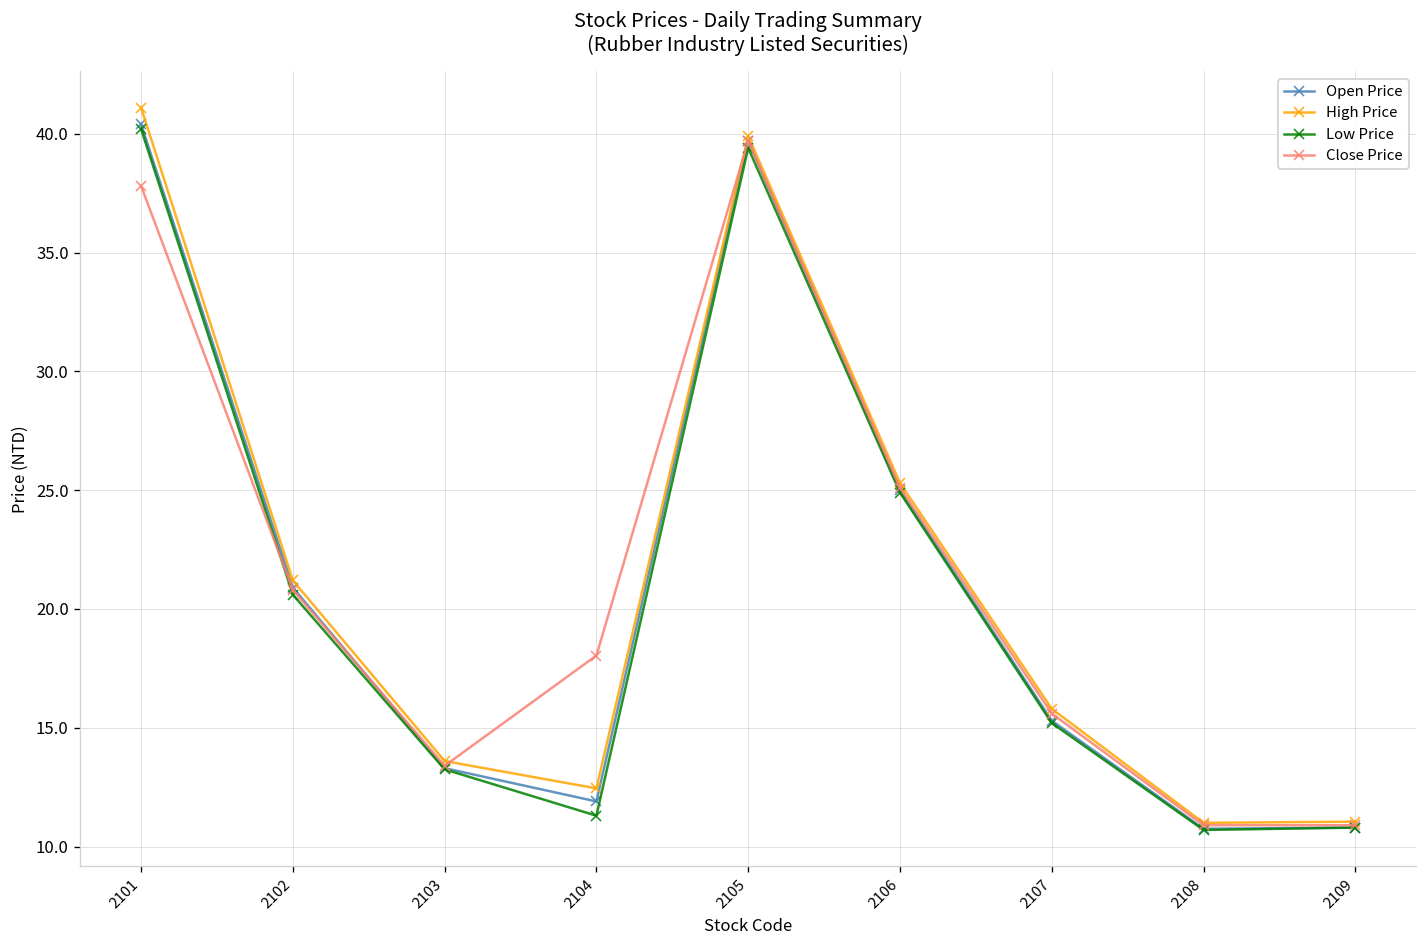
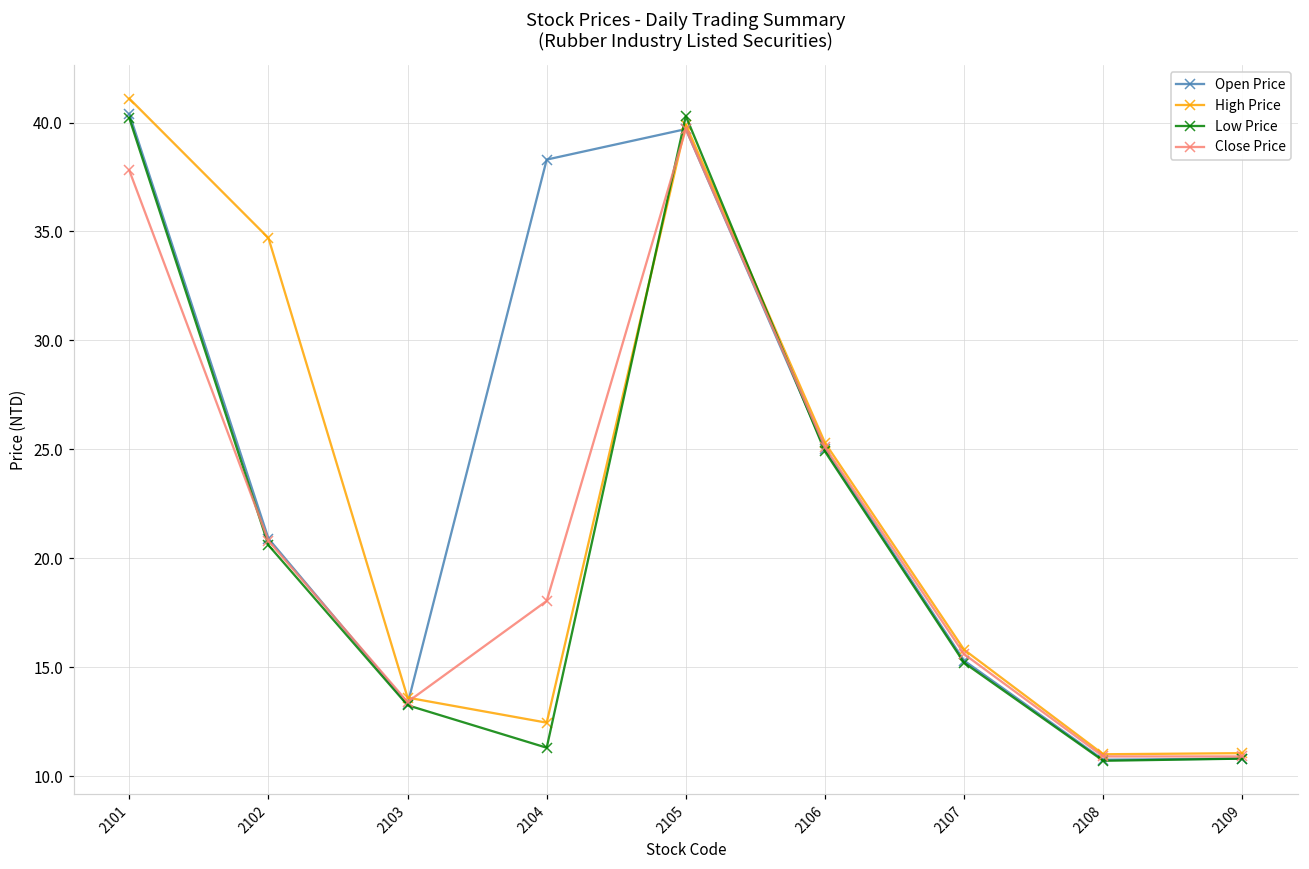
  {
    "Open Price": {
      "2101": 40.4,
-     "2104": 11.9
+     "2104": 38.3
    },
    "High Price": {
      "2101": 41.1,
-     "2102": 21.2,
+     "2102": 34.7,
      "2103": 13.6,
      "2104": 12.5,
      "2105": 39.9,
      "2106": 25.3,
      "2107": 15.8,
      "2109": 11.1
    },
    "Low Price": {
      "2101": 40.2,
      "2102": 20.6,
      "2104": 11.3,
-     "2105": 39.4
+     "2105": 40.3
    },
    "Close Price": {
      "2101": 37.8,
      "2104": 18.0,
      "2107": 15.6
    }
  }
